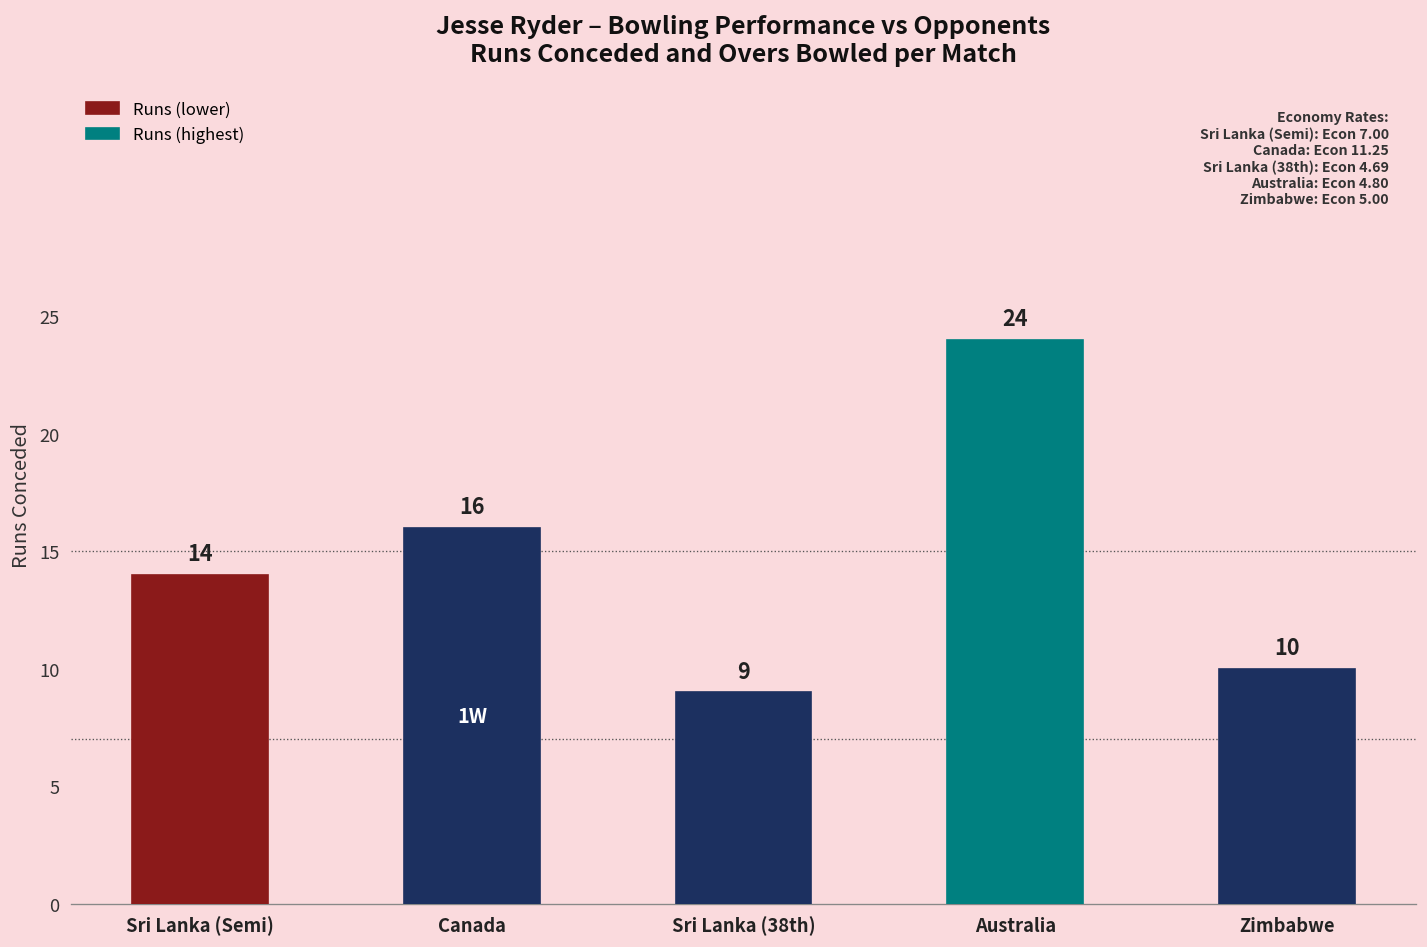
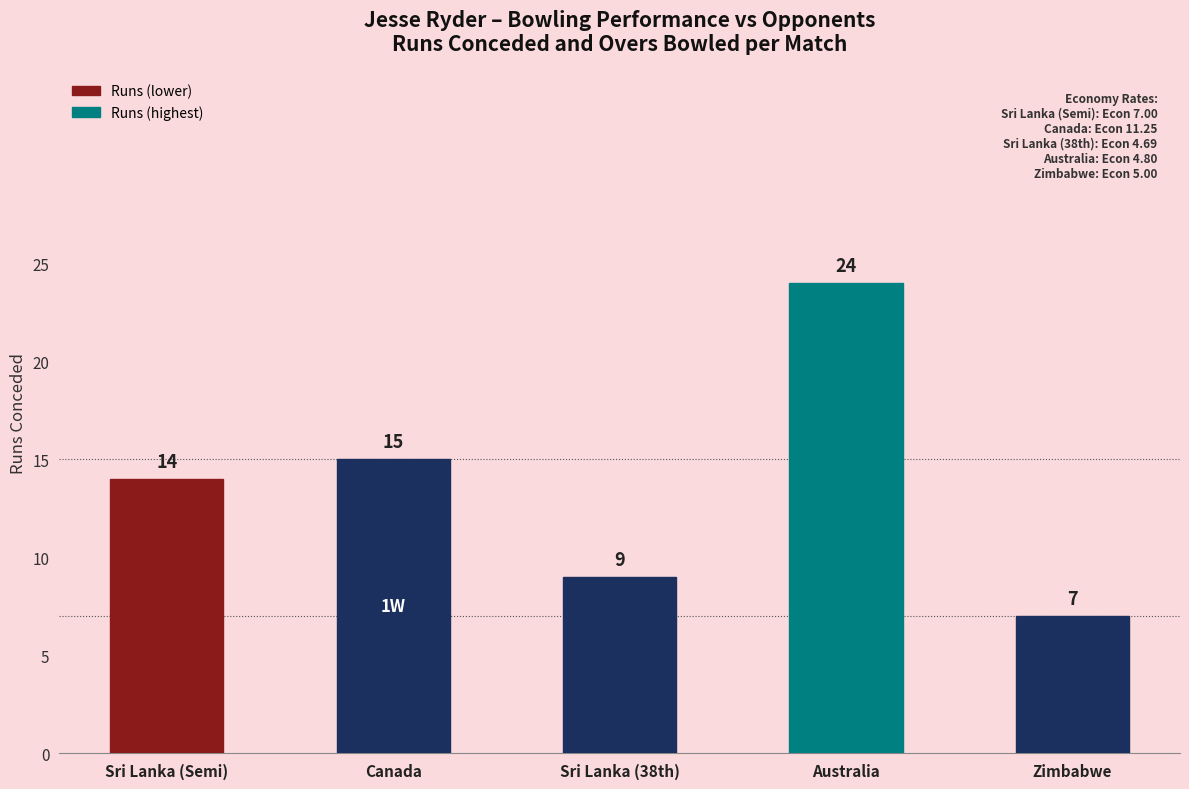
  {
    "Sri Lanka (Semi)": 14,
-   "Canada": 16,
+   "Canada": 15,
    "Sri Lanka (38th)": 9,
    "Australia": 24,
-   "Zimbabwe": 10
+   "Zimbabwe": 7
  }
